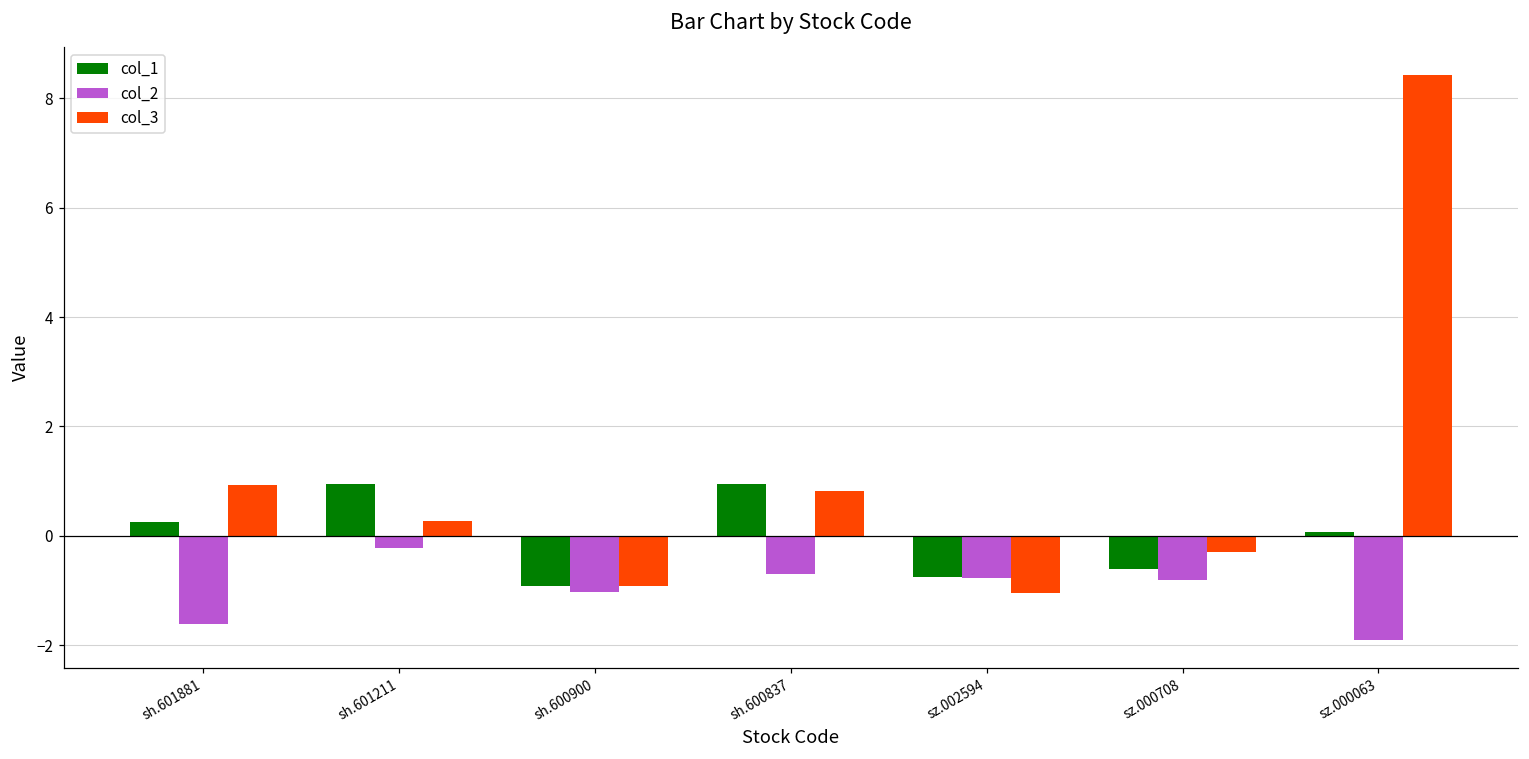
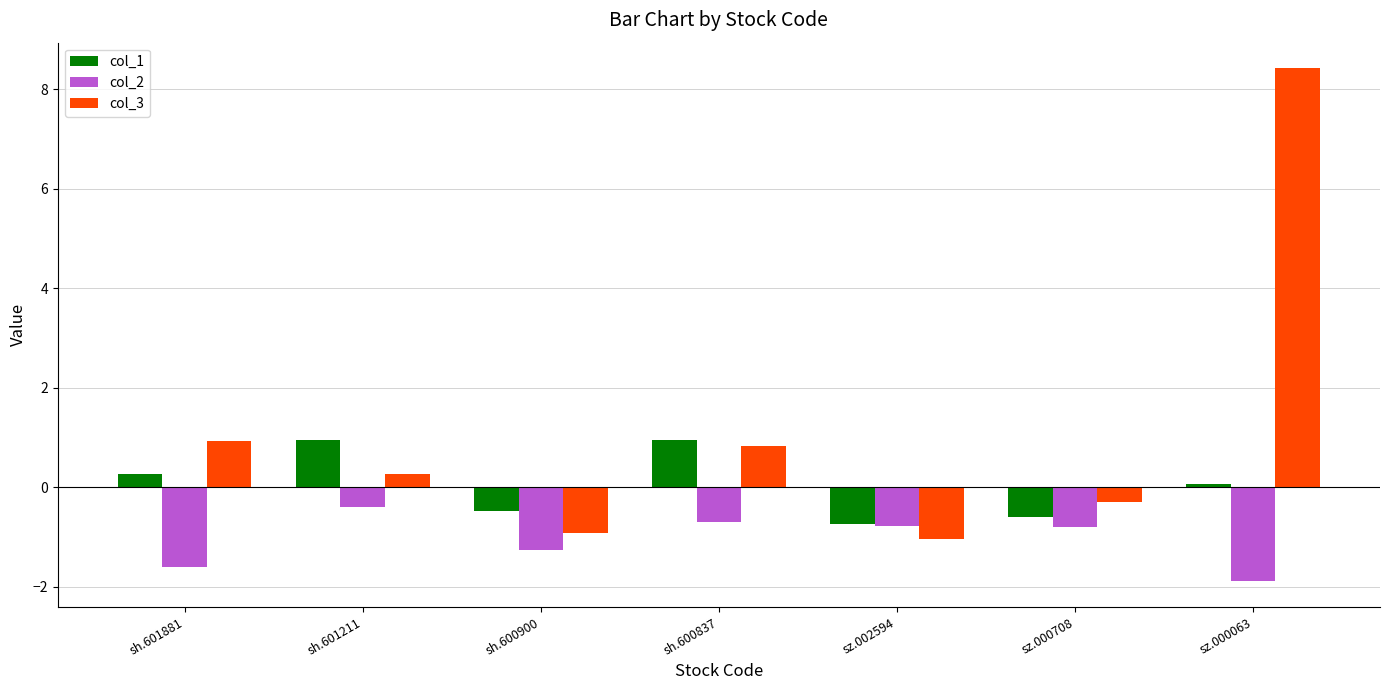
  {
    "col_1": {
      "sh.601881": 0.3,
      "sh.601211": 1.0,
-     "sh.600900": -0.9,
+     "sh.600900": -0.5,
      "sh.600837": 0.9,
      "sz.002594": -0.8,
      "sz.000708": -0.6,
      "sz.000063": 0.1
    },
    "col_2": {
      "sh.601881": -1.6,
-     "sh.601211": -0.2,
-     "sh.600900": -1.0,
+     "sh.601211": -0.4,
+     "sh.600900": -1.3,
      "sh.600837": -0.7,
      "sz.002594": -0.8,
      "sz.000708": -0.8,
      "sz.000063": -1.9
    },
    "col_3": {
      "sh.601881": 0.9,
      "sh.601211": 0.3,
      "sh.600900": -0.9,
      "sh.600837": 0.8,
      "sz.002594": -1.0,
      "sz.000708": -0.3,
      "sz.000063": 8.4
    }
  }
